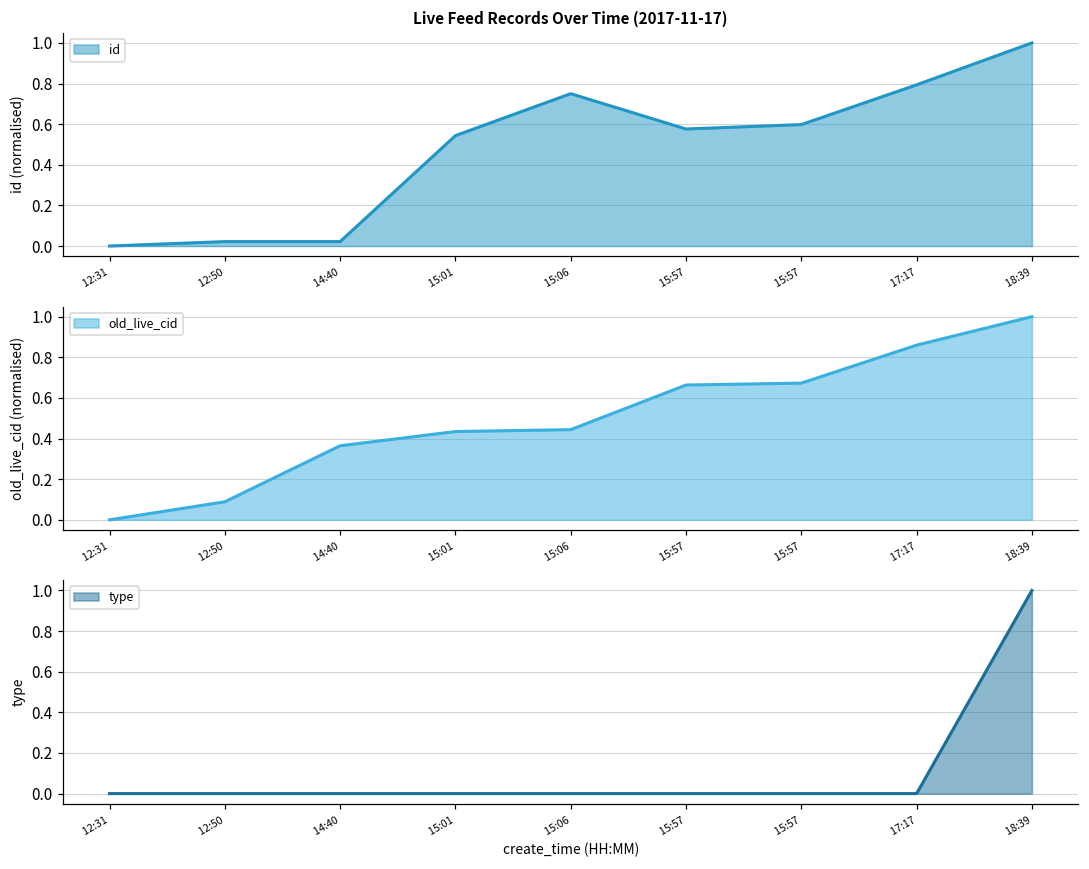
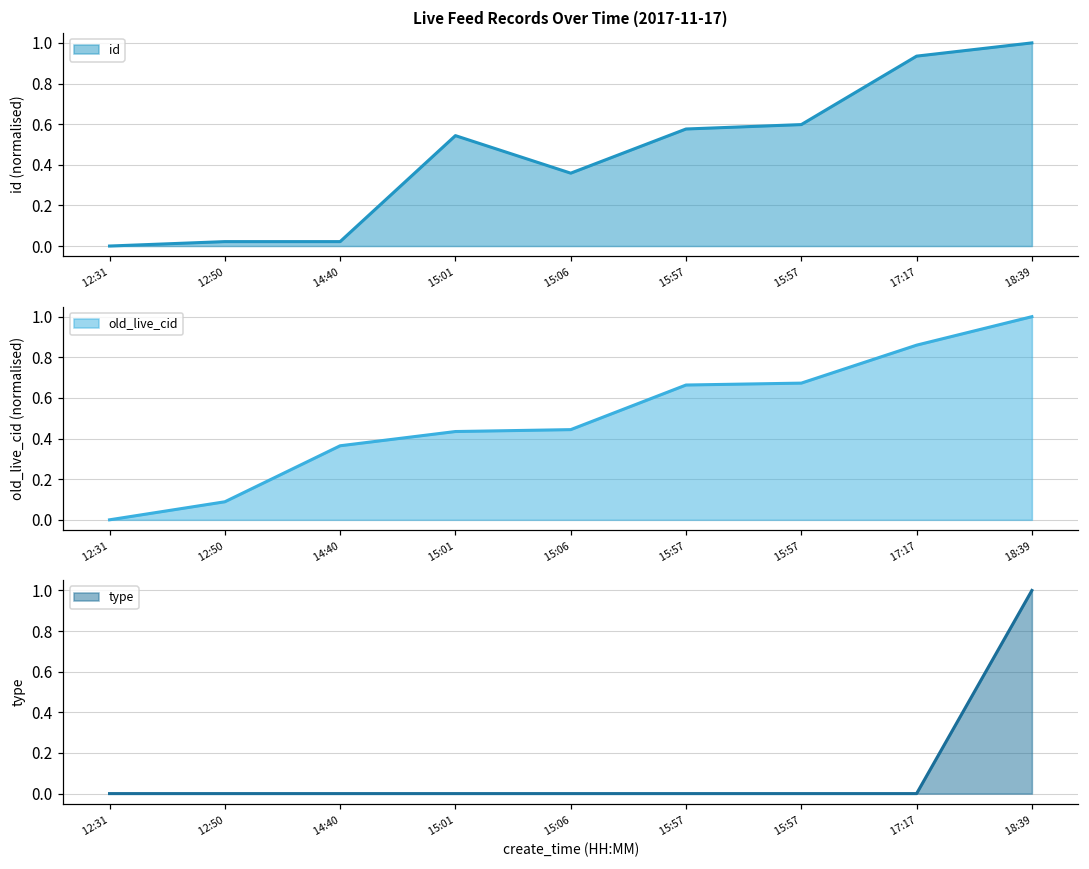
  {
    "Live Feed Records Over Time (2017-11-17)": {
      "12:31": 0.00,
      "12:50": 0.02,
      "14:40": 0.02,
      "15:01": 0.54,
-     "15:06": 0.75,
-     "17:17": 0.79,
+     "15:06": 0.36,
+     "17:17": 0.93,
      "18:39": 1.00
    }
  }
